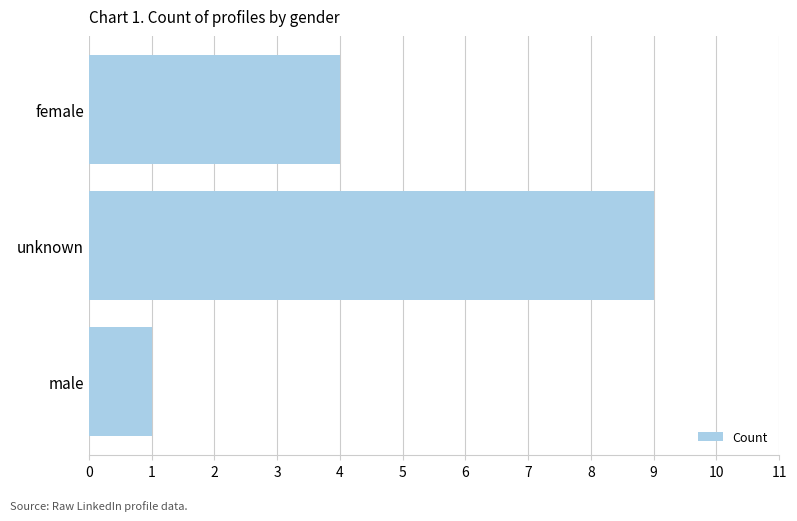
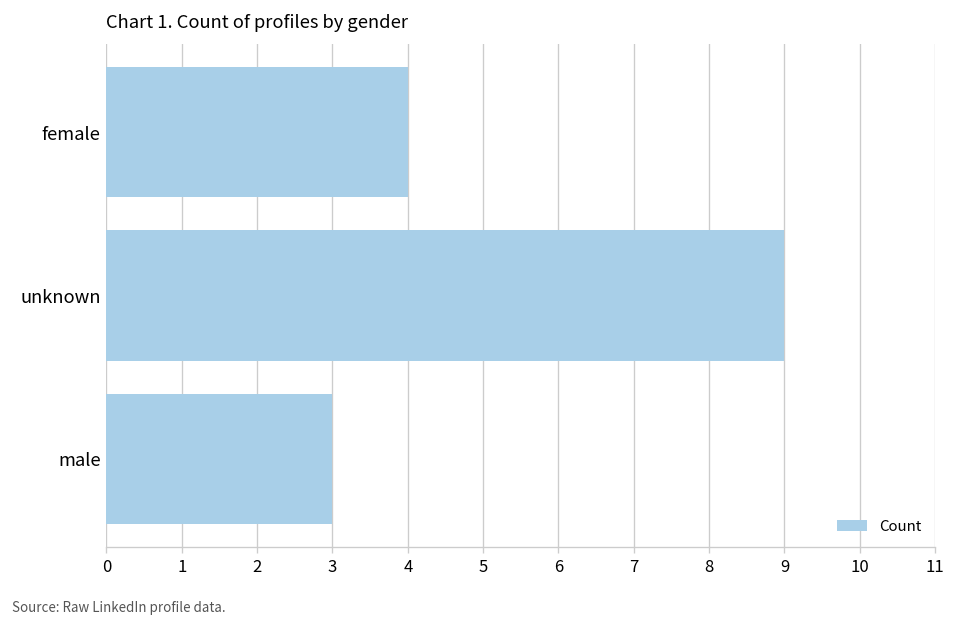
  {
    "female": 4,
    "unknown": 9,
-   "male": 1
+   "male": 3
  }
